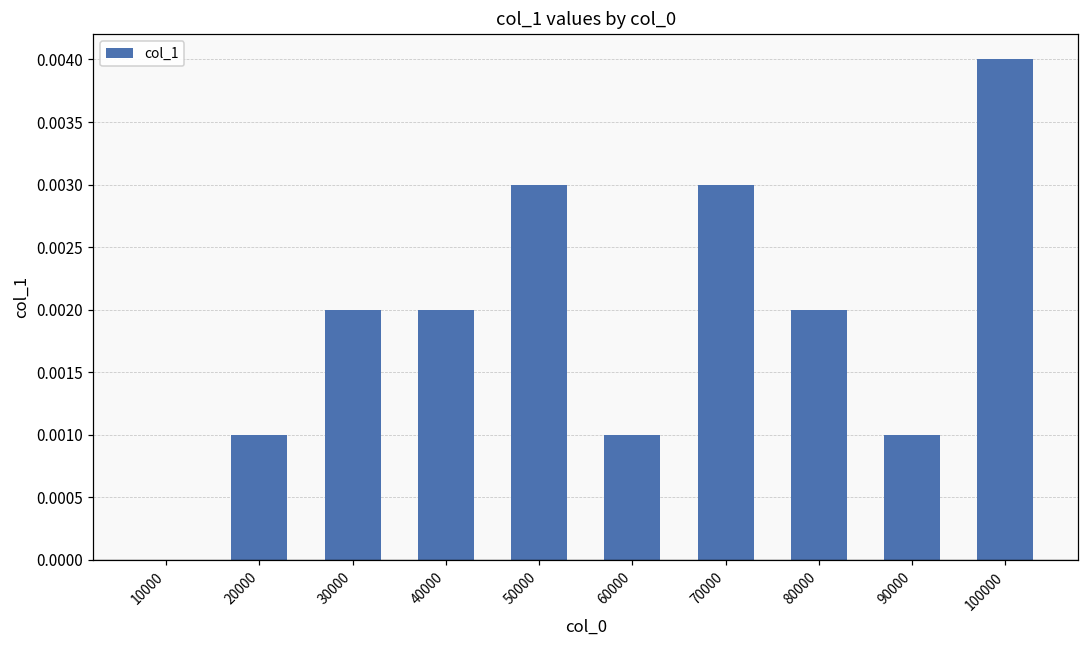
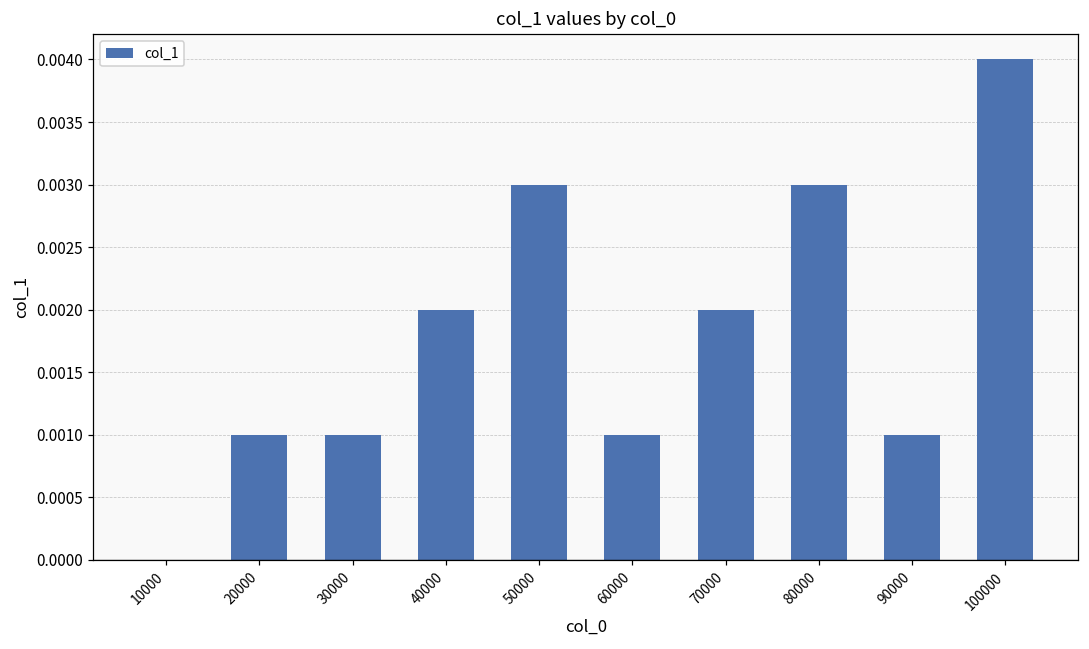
  {
    "10000": 0.000,
    "20000": 0.001,
-   "30000": 0.002,
+   "30000": 0.001,
    "40000": 0.002,
    "50000": 0.003,
    "60000": 0.001,
-   "70000": 0.003,
-   "80000": 0.002,
+   "70000": 0.002,
+   "80000": 0.003,
    "90000": 0.001,
    "100000": 0.004
  }
